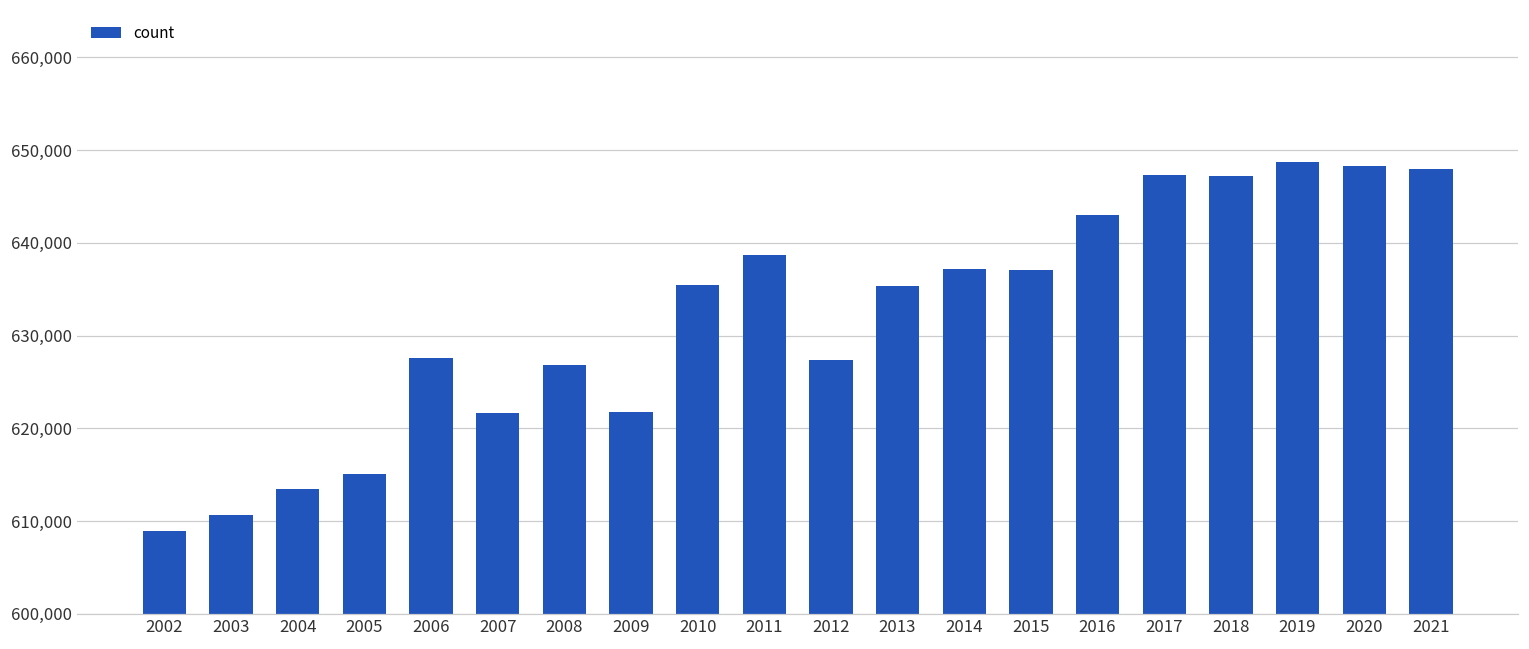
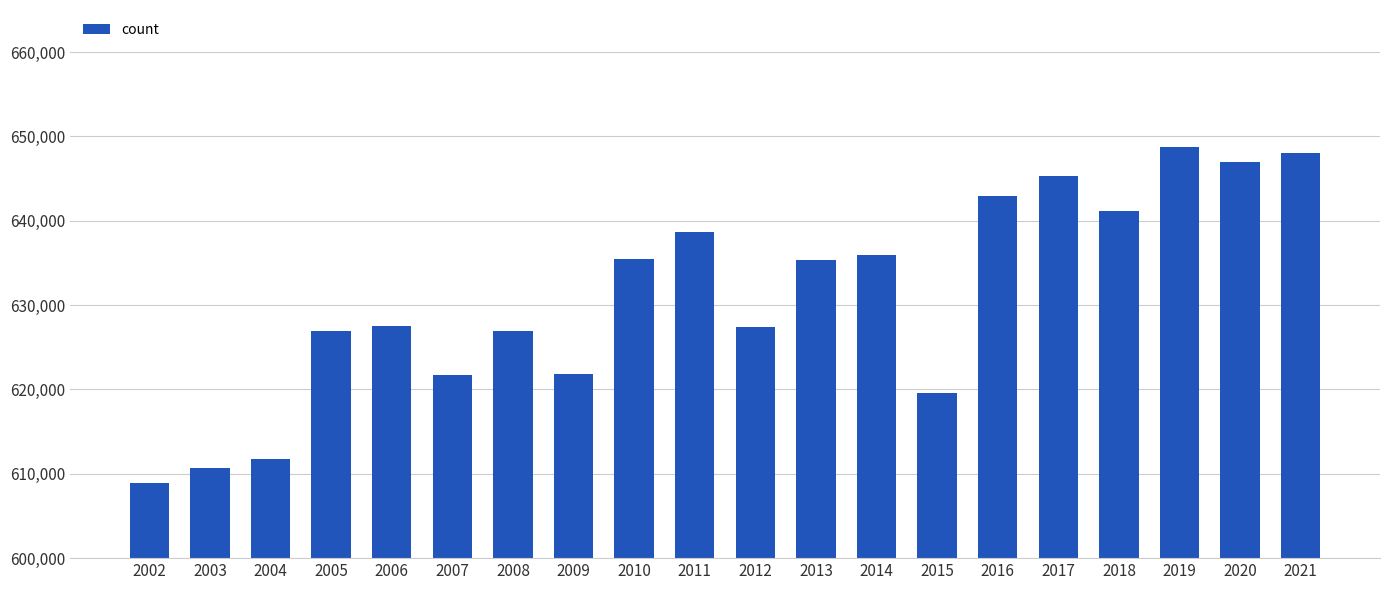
  {
    "2002": "609,000",
    "2003": "611,000",
-   "2004": "614,000",
-   "2005": "615,000",
+   "2004": "612,000",
+   "2005": "627,000",
    "2006": "628,000",
    "2007": "622,000",
    "2008": "627,000",
    "2009": "622,000",
    "2010": "635,000",
    "2011": "639,000",
    "2012": "627,000",
    "2013": "635,000",
-   "2014": "637,000",
-   "2015": "637,000",
+   "2014": "636,000",
+   "2015": "620,000",
    "2016": "643,000",
-   "2017": "647,000",
-   "2018": "647,000",
+   "2017": "645,000",
+   "2018": "641,000",
    "2019": "649,000",
-   "2020": "648,000",
+   "2020": "647,000",
    "2021": "648,000"
  }
